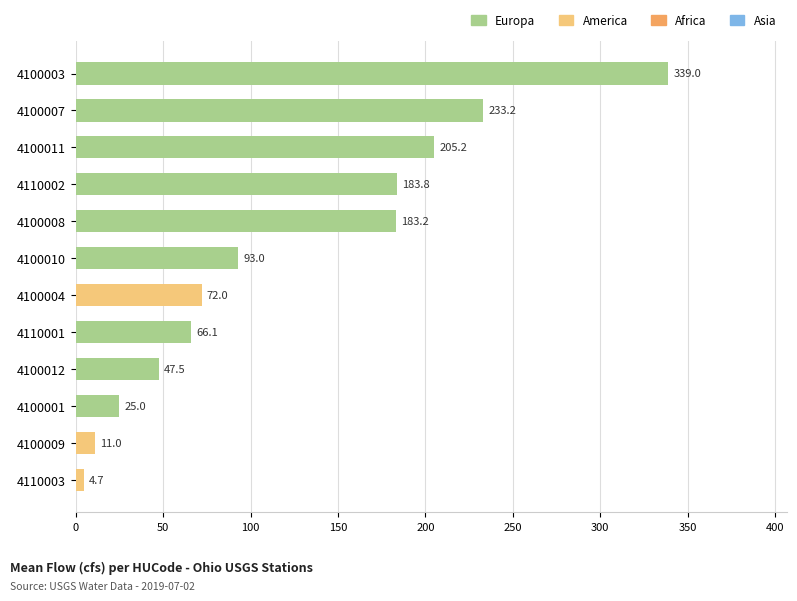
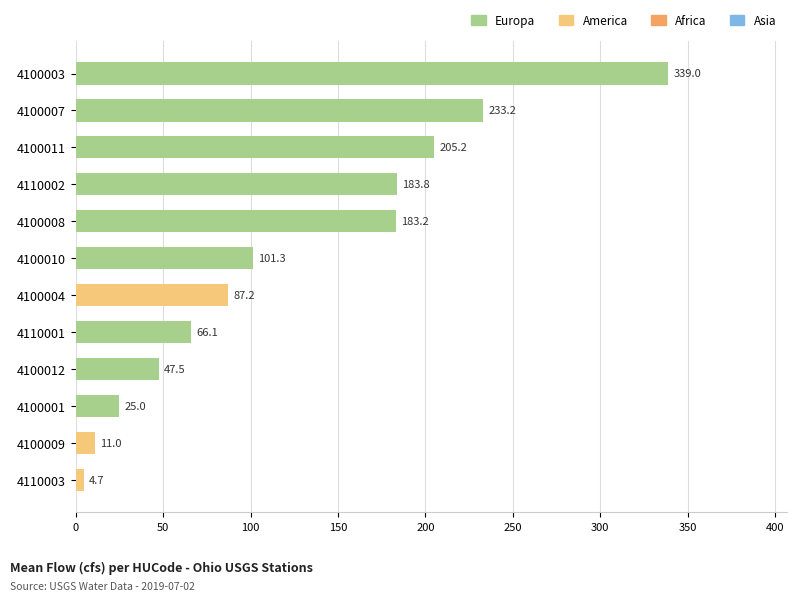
  {
    "4100003": 339.0,
    "4100007": 233.2,
    "4100011": 205.2,
    "4110002": 183.8,
    "4100008": 183.2,
-   "4100010": 93.0,
-   "4100004": 72.0,
+   "4100010": 101.3,
+   "4100004": 87.2,
    "4110001": 66.1,
    "4100012": 47.5,
    "4100001": 25.0,
    "4100009": 11.0,
    "4110003": 4.7
  }
